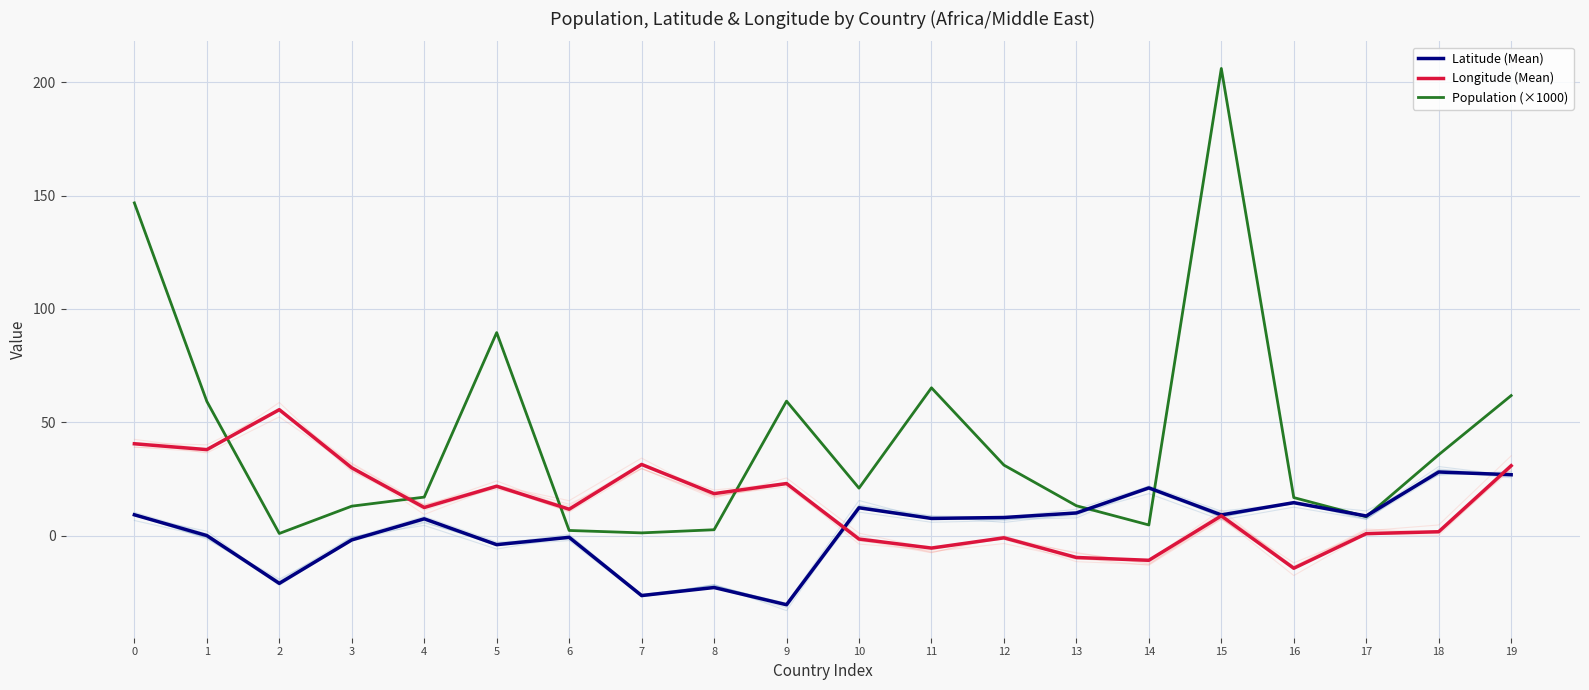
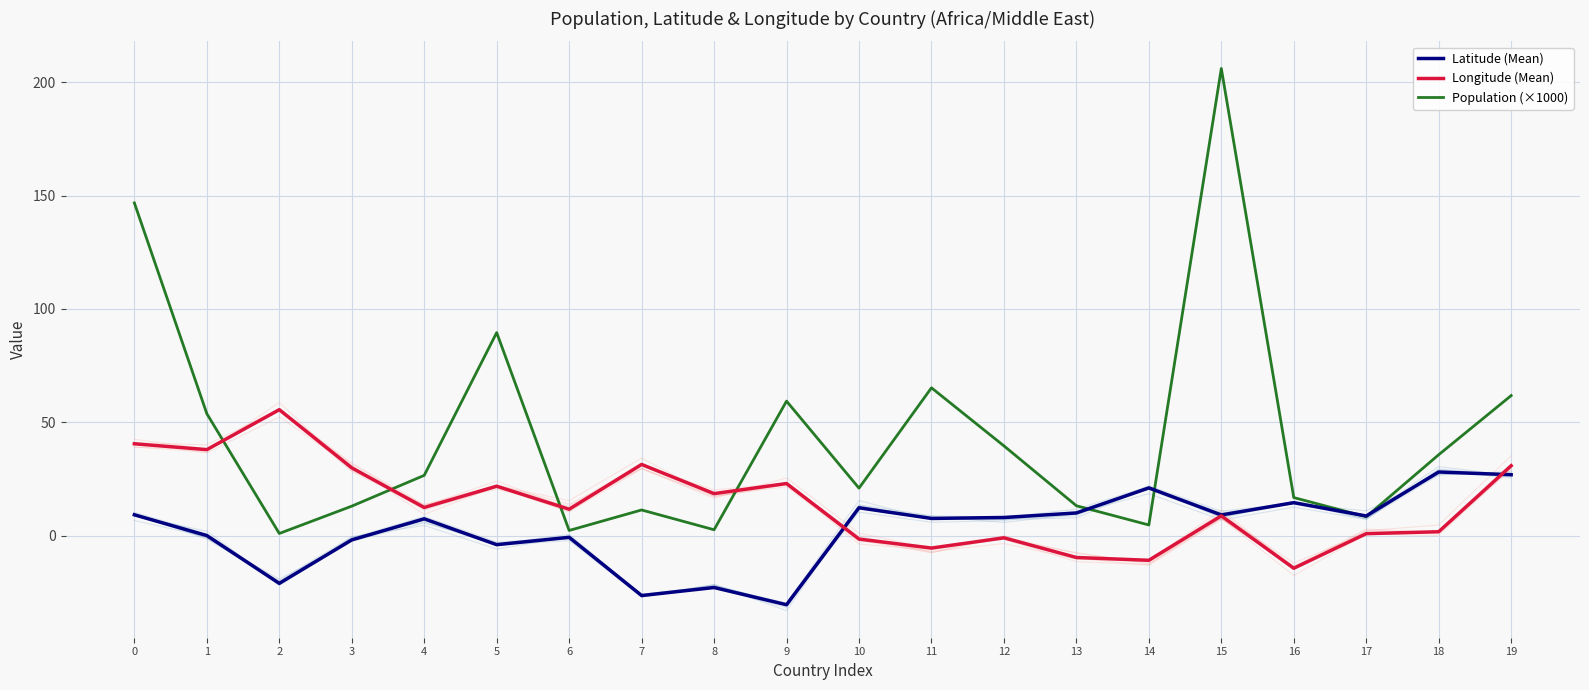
  {
    "Population (×1000)": {
      "0": 147,
-     "1": 59,
+     "1": 54,
      "2": 1,
      "3": 13,
-     "4": 17,
+     "4": 27,
      "5": 90,
      "6": 2,
-     "7": 1,
+     "7": 11,
      "8": 3,
      "9": 59,
      "10": 21,
      "11": 65,
-     "12": 31,
+     "12": 40,
      "13": 13,
      "14": 5,
      "15": 206,
      "16": 17,
      "18": 36,
      "19": 62
    }
  }
